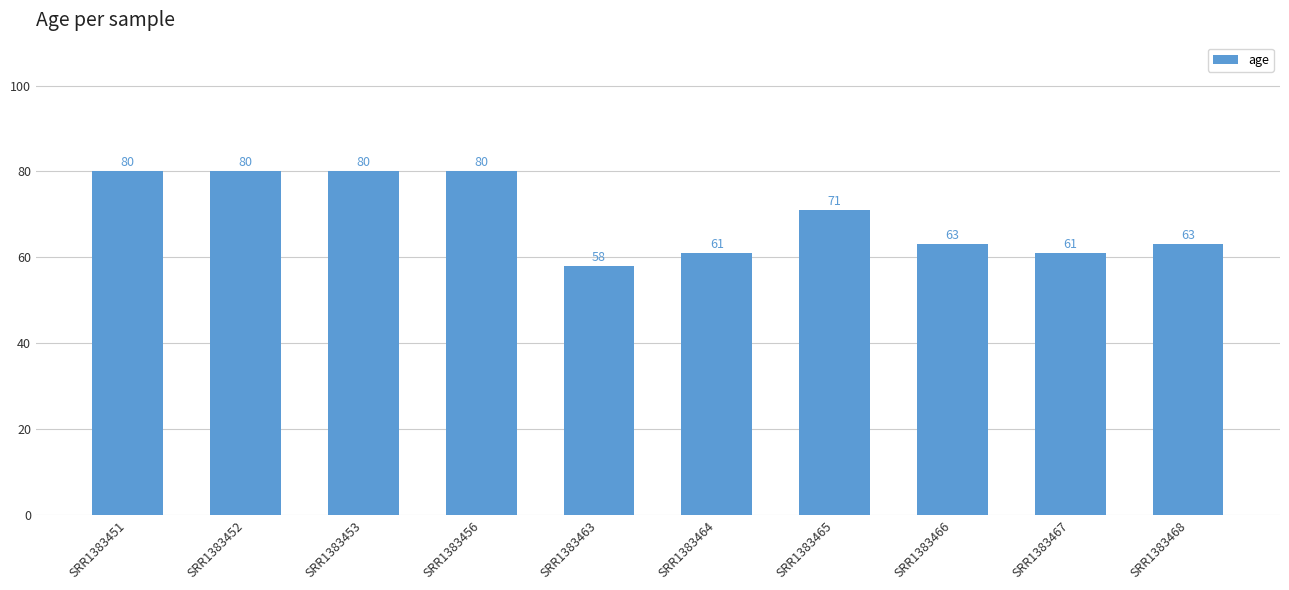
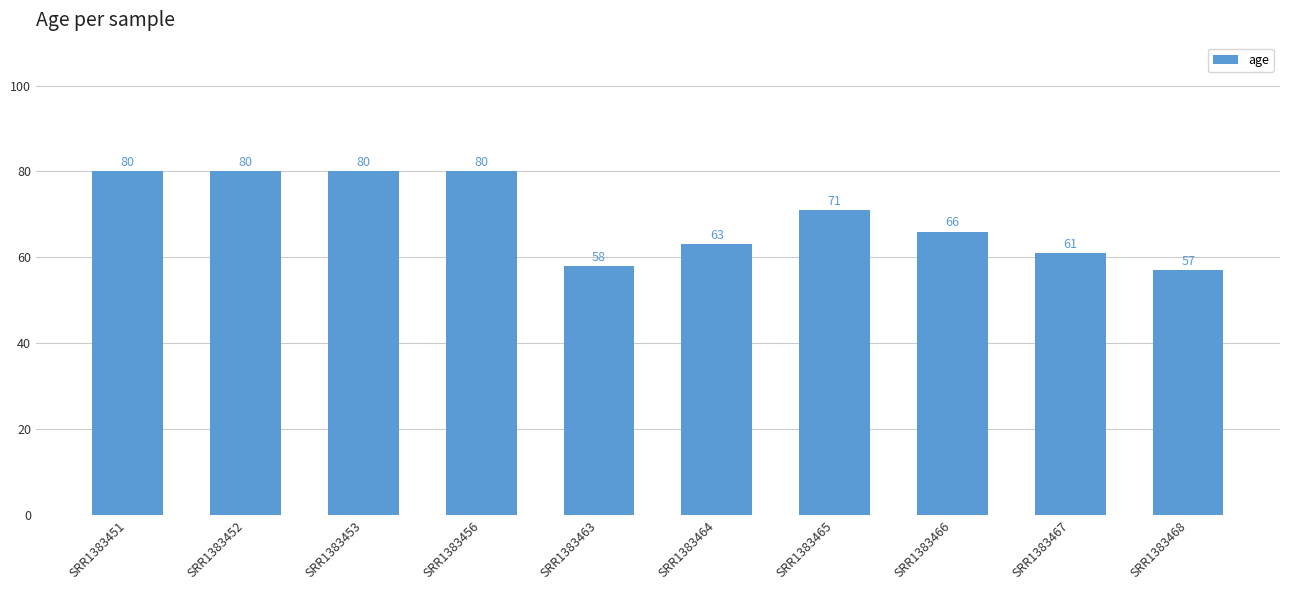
  {
    "SRR1383451": 80,
    "SRR1383452": 80,
    "SRR1383453": 80,
    "SRR1383456": 80,
    "SRR1383463": 58,
-   "SRR1383464": 61,
+   "SRR1383464": 63,
    "SRR1383465": 71,
-   "SRR1383466": 63,
+   "SRR1383466": 66,
    "SRR1383467": 61,
-   "SRR1383468": 63
+   "SRR1383468": 57
  }
